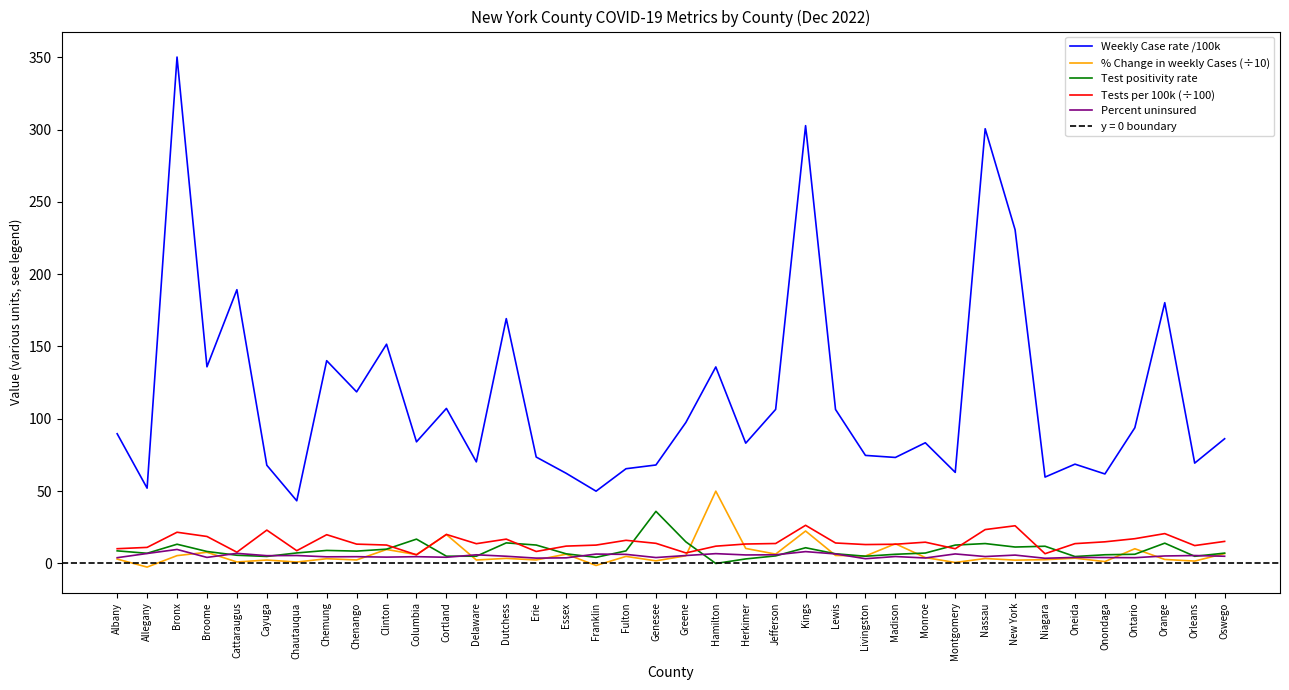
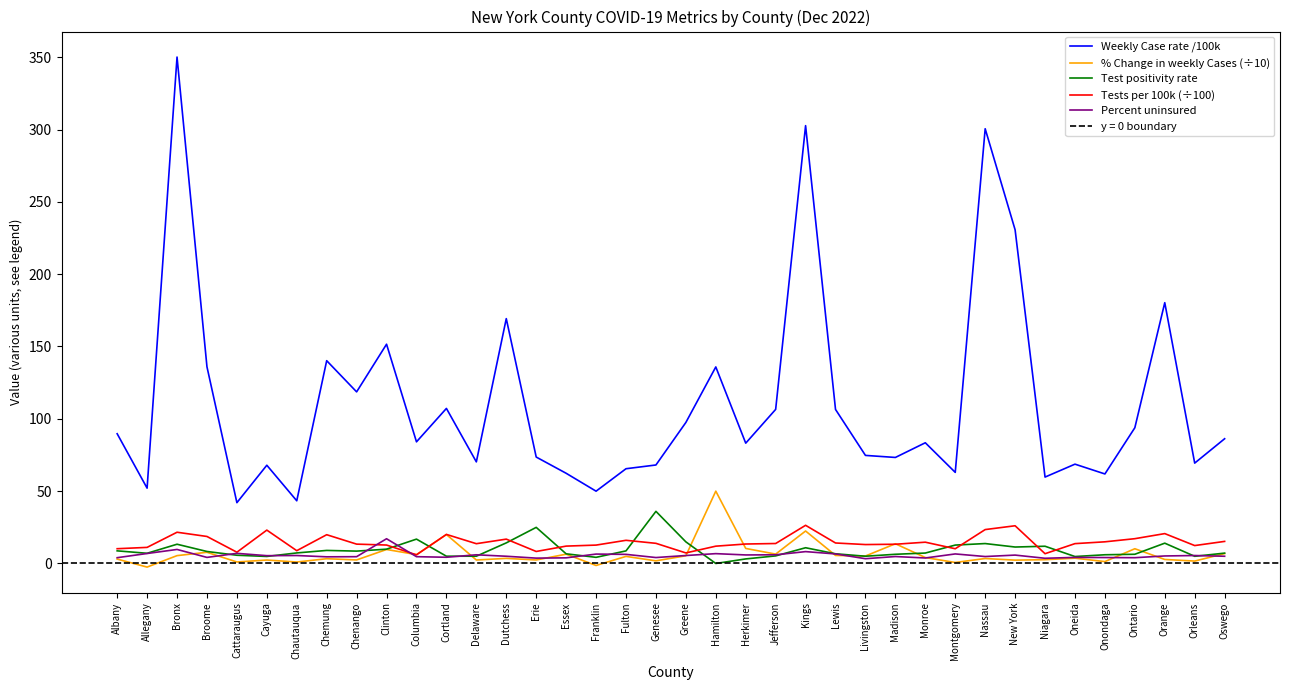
  {
    "Weekly Case rate /100k": {
      "Albany": 90,
      "Allegany": 52,
      "Bronx": 350,
      "Broome": 136,
-     "Cattaraugus": 189,
+     "Cattaraugus": 42,
      "Cayuga": 68,
      "Chautauqua": 43,
      "Chemung": 140,
      "Chenango": 119,
      "Clinton": 152,
      "Columbia": 84,
      "Cortland": 107,
      "Delaware": 70,
      "Dutchess": 169,
      "Erie": 74,
      "Essex": 62,
      "Franklin": 50,
      "Fulton": 66,
      "Genesee": 68,
      "Greene": 97,
      "Hamilton": 136,
      "Herkimer": 83,
      "Jefferson": 107,
      "Kings": 303,
      "Lewis": 106,
      "Livingston": 75,
      "Madison": 73,
      "Monroe": 83,
      "Montgomery": 63,
      "Nassau": 301,
      "New York": 231,
      "Niagara": 60,
      "Oneida": 69,
      "Onondaga": 62,
      "Ontario": 94,
      "Orange": 180,
      "Orleans": 69,
      "Oswego": 86
    },
    "% Change in weekly Cases (÷10)": {
      "Allegany": -3,
      "Bronx": 5,
      "Cattaraugus": 1,
      "Cayuga": 2,
      "Chautauqua": 1,
      "Chenango": 2,
      "Delaware": 2,
      "Franklin": -1,
      "Genesee": 2,
      "Hamilton": 50,
      "Herkimer": 10,
      "Kings": 22,
      "Montgomery": 1,
      "New York": 2,
      "Onondaga": 1,
      "Ontario": 10,
      "Orange": 3,
      "Orleans": 2
    },
    "Test positivity rate": {
      "Bronx": 13,
      "Chemung": 9,
      "Chenango": 9,
      "Columbia": 17,
      "Dutchess": 14,
-     "Erie": 13,
+     "Erie": 25,
      "Franklin": 4,
      "Fulton": 9,
      "Genesee": 36,
      "Greene": 15,
      "Hamilton": 0,
      "Herkimer": 3,
      "Kings": 11,
      "Monroe": 7,
      "Montgomery": 13,
      "Nassau": 14,
      "New York": 11,
      "Niagara": 12,
      "Onondaga": 6,
      "Ontario": 6,
      "Orange": 14
    },
    "Tests per 100k (÷100)": {
      "Allegany": 11,
      "Bronx": 22,
      "Broome": 19,
      "Cayuga": 23,
      "Chemung": 20,
      "Chenango": 13,
      "Clinton": 13,
      "Delaware": 14,
      "Dutchess": 17,
      "Erie": 8,
      "Essex": 12,
      "Franklin": 13,
      "Fulton": 16,
      "Genesee": 14,
      "Greene": 7,
      "Hamilton": 12,
      "Herkimer": 13,
      "Jefferson": 14,
      "Kings": 26,
      "Lewis": 14,
      "Livingston": 13,
      "Monroe": 15,
      "Montgomery": 10,
      "Nassau": 23,
      "New York": 26,
      "Niagara": 7,
      "Oneida": 14,
      "Onondaga": 15,
      "Ontario": 17,
      "Orange": 21,
      "Orleans": 12,
      "Oswego": 15
    },
    "Percent uninsured": {
      "Bronx": 10,
      "Broome": 4,
      "Chautauqua": 6,
      "Chenango": 5,
-     "Clinton": 4,
+     "Clinton": 17,
      "Essex": 4,
      "Franklin": 7,
      "Genesee": 4,
      "Hamilton": 7,
      "Herkimer": 6,
      "Kings": 8,
      "Montgomery": 7,
      "New York": 6,
      "Onondaga": 4,
      "Ontario": 4,
      "Orange": 5,
      "Oswego": 5
    }
  }
